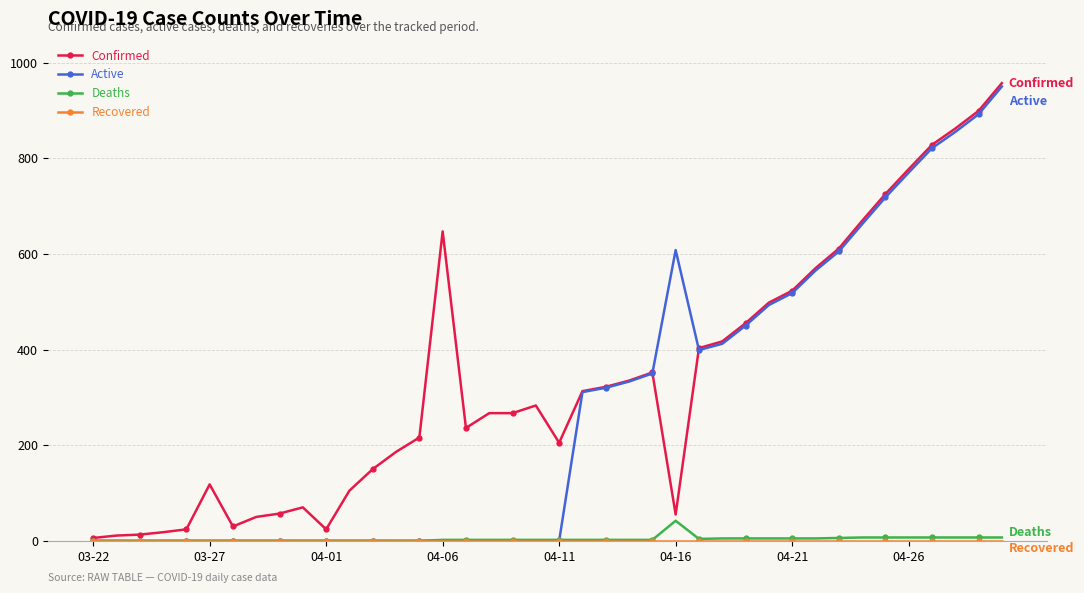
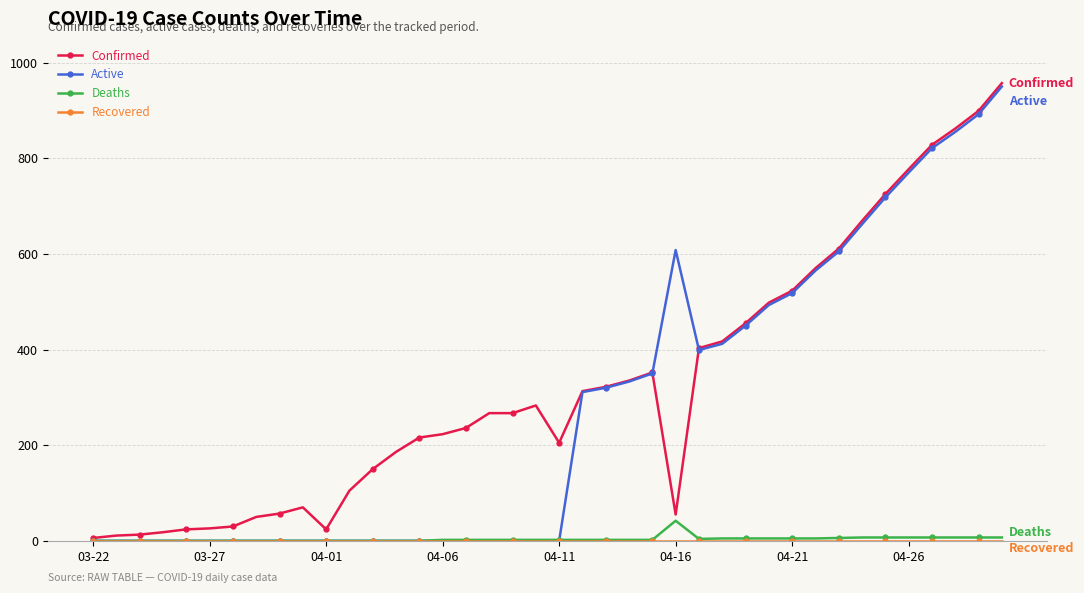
  {
    "Confirmed": {
      "03-22": 10,
-     "03-27": 120,
+     "03-27": 30,
      "04-01": 20,
-     "04-06": 650,
+     "04-06": 220,
      "04-11": 210,
      "04-16": 60,
      "04-26": 780
    },
    "Active": {
      "04-16": 610,
      "04-26": 770
    },
    "Deaths": {
      "04-16": 40,
      "04-26": 10
    },
    "Recovered": {
      "04-16": 0,
      "04-26": 0
    }
  }
